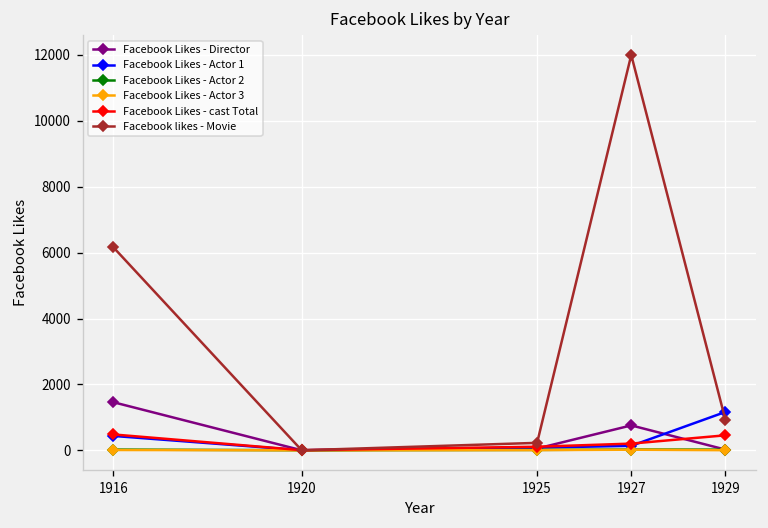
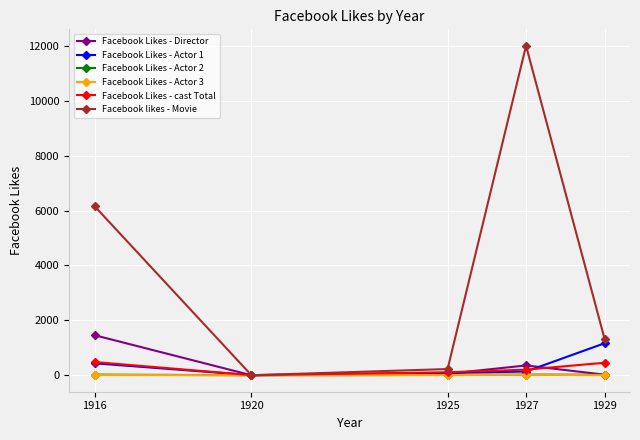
  {
    "Facebook Likes - Director": {
      "1916": 1500,
-     "1927": 800
+     "1927": 400
    },
    "Facebook Likes - Actor 1": {
      "1929": 1200
    },
    "Facebook Likes - Actor 3": {
      "1916": 0,
      "1927": 0
    },
    "Facebook Likes - cast Total": {
      "1929": 500
    },
    "Facebook likes - Movie": {
      "1916": 6200,
      "1925": 200,
      "1927": 12000,
-     "1929": 900
+     "1929": 1300
    }
  }
